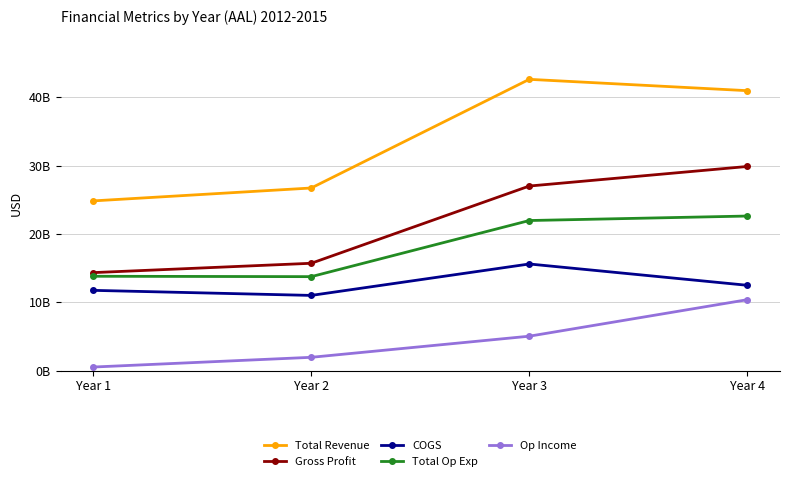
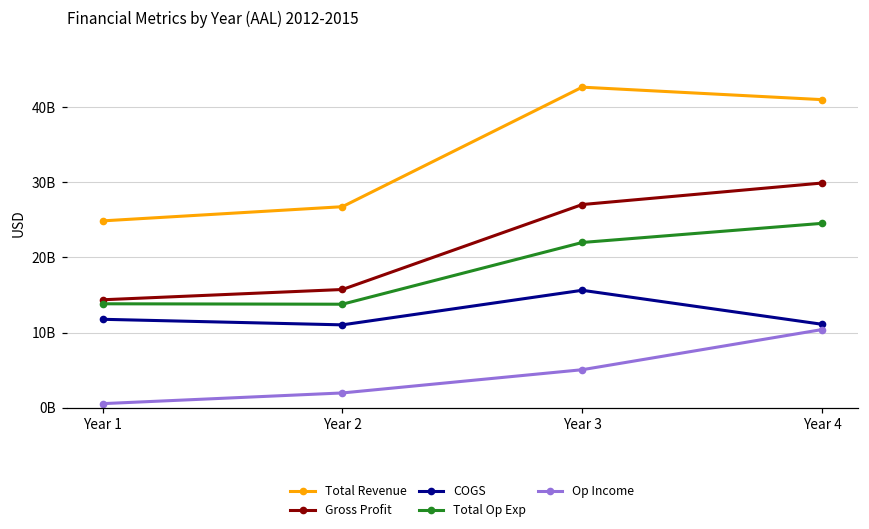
  {
    "Total Revenue": {
      "Year 1": 25000000000,
      "Year 2": 27000000000,
      "Year 3": 43000000000,
      "Year 4": 41000000000
    },
    "Gross Profit": {
      "Year 1": 14000000000,
      "Year 2": 16000000000,
      "Year 3": 27000000000,
      "Year 4": 30000000000
    },
    "COGS": {
      "Year 1": 12000000000,
      "Year 2": 11000000000,
      "Year 3": 16000000000,
-     "Year 4": 13000000000
+     "Year 4": 11000000000
    },
    "Total Op Exp": {
      "Year 1": 14000000000,
      "Year 2": 14000000000,
      "Year 3": 22000000000,
-     "Year 4": 23000000000
+     "Year 4": 25000000000
    },
    "Op Income": {
      "Year 1": 1000000000,
      "Year 2": 2000000000,
      "Year 3": 5000000000,
      "Year 4": 10000000000
    }
  }
